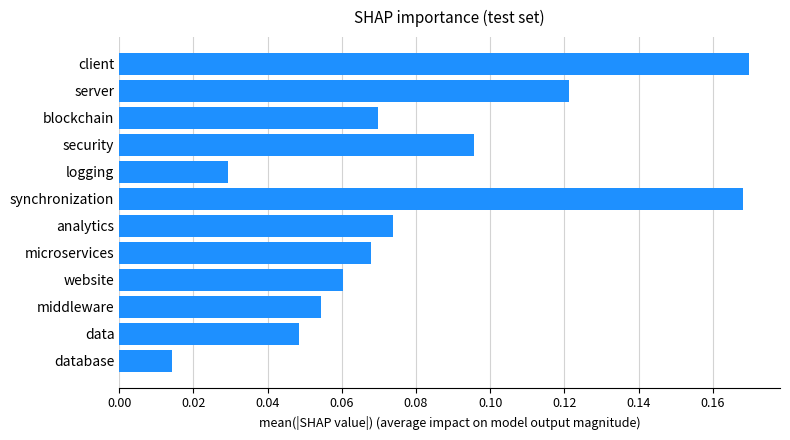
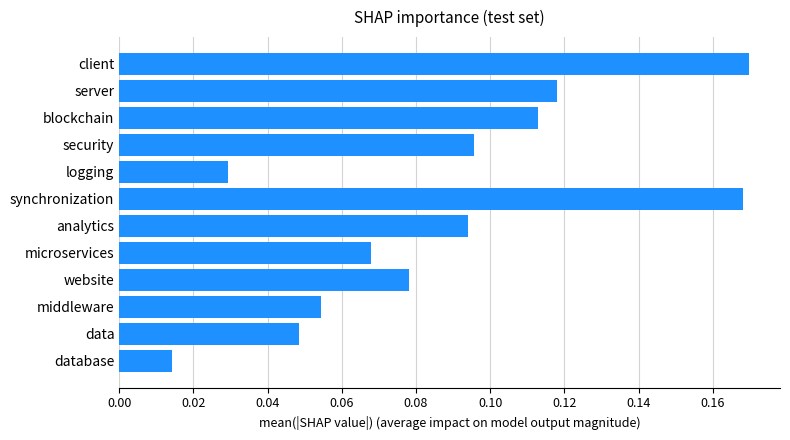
  {
    "client": 0.170,
-   "server": 0.121,
-   "blockchain": 0.070,
+   "server": 0.118,
+   "blockchain": 0.113,
    "security": 0.096,
    "logging": 0.029,
    "synchronization": 0.168,
-   "analytics": 0.074,
+   "analytics": 0.094,
    "microservices": 0.068,
-   "website": 0.060,
+   "website": 0.078,
    "middleware": 0.054,
    "data": 0.048,
    "database": 0.014
  }
